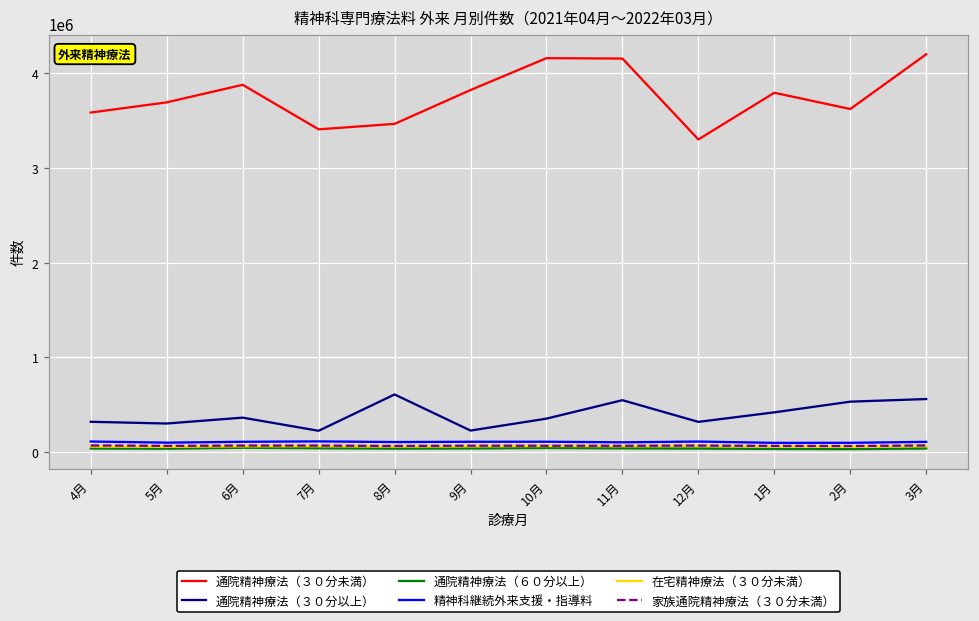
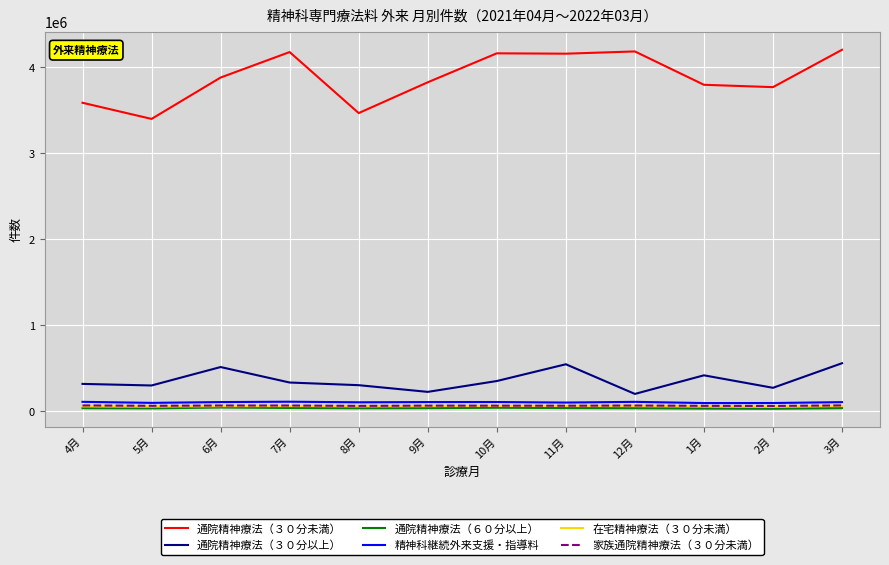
  {
    "通院精神療法（３０分未満）": {
      "4月": 3600000,
-     "5月": 3700000,
+     "5月": 3400000,
      "6月": 3900000,
-     "7月": 3400000,
+     "7月": 4200000,
      "8月": 3500000,
      "9月": 3800000,
      "10月": 4200000,
      "11月": 4200000,
-     "12月": 3300000,
+     "12月": 4200000,
      "1月": 3800000,
-     "2月": 3600000,
+     "2月": 3800000,
      "3月": 4200000
    },
    "通院精神療法（３０分以上）": {
      "4月": 300000,
      "5月": 300000,
-     "6月": 400000,
-     "7月": 200000,
-     "8月": 600000,
+     "6月": 500000,
+     "7月": 300000,
+     "8月": 300000,
      "9月": 200000,
      "10月": 400000,
      "11月": 500000,
-     "12月": 300000,
+     "12月": 200000,
      "1月": 400000,
-     "2月": 500000,
+     "2月": 300000,
      "3月": 600000
    },
    "精神科継続外来支援・指導料": {
      "4月": 100000,
      "5月": 100000,
      "6月": 100000,
      "7月": 100000,
      "8月": 100000,
      "9月": 100000,
      "10月": 100000,
      "11月": 100000,
      "12月": 100000,
      "1月": 100000,
      "2月": 100000,
      "3月": 100000
    }
  }
